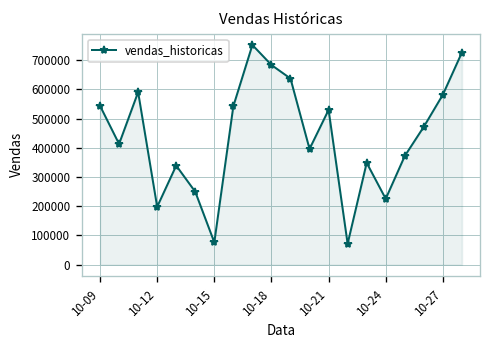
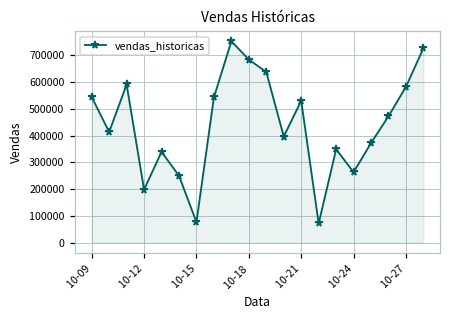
  {
    "10-09": 540000,
    "10-12": 200000,
    "10-15": 80000,
    "10-18": 680000,
    "10-21": 530000,
-   "10-24": 230000,
+   "10-24": 260000,
    "10-27": 580000
  }
